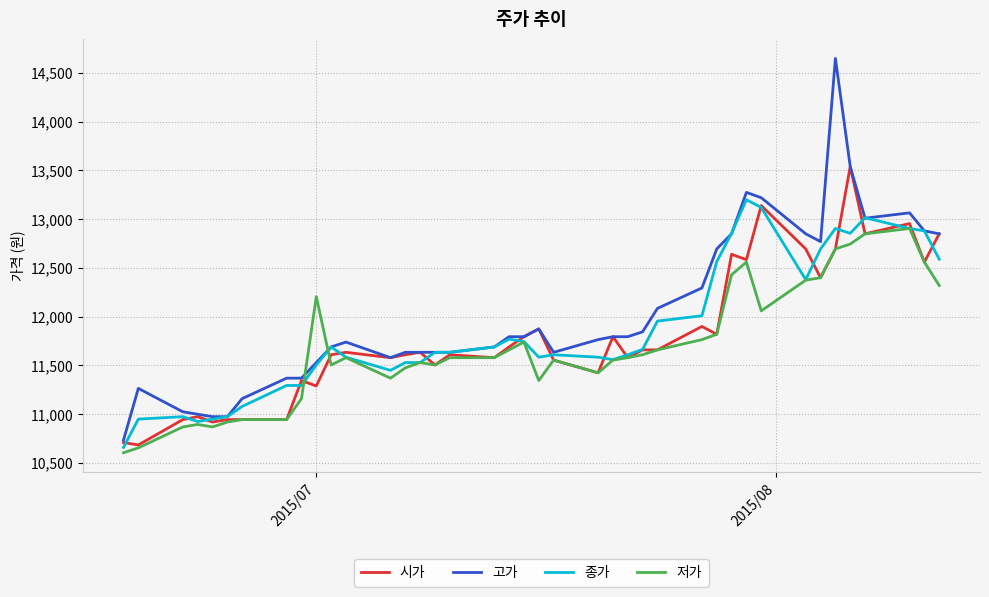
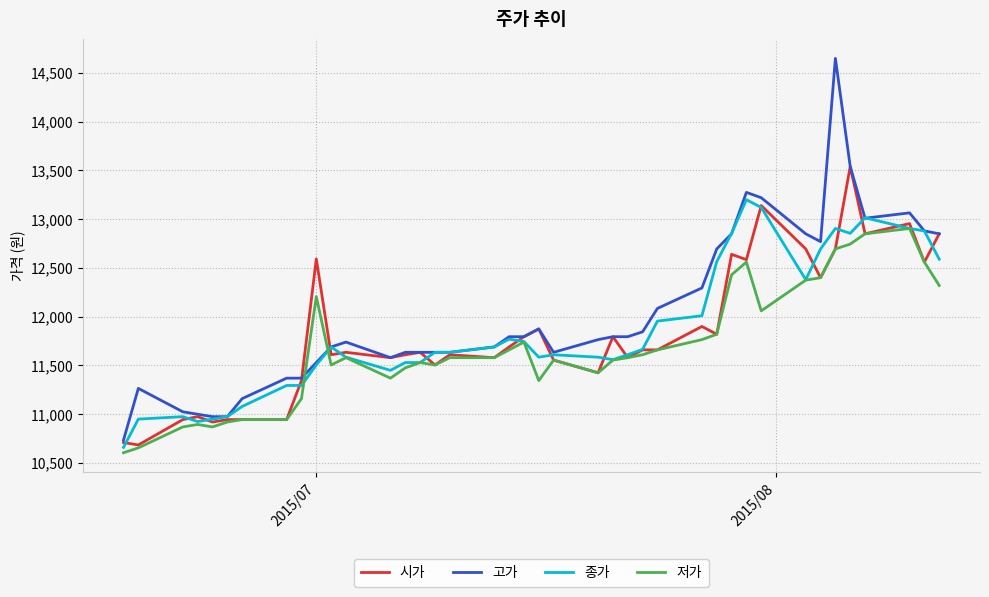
  {
    "시가": {
-     "2015/07": "11,300"
+     "2015/07": "12,600"
    },
    "저가": {
      "2015/07": "12,200"
    }
  }
